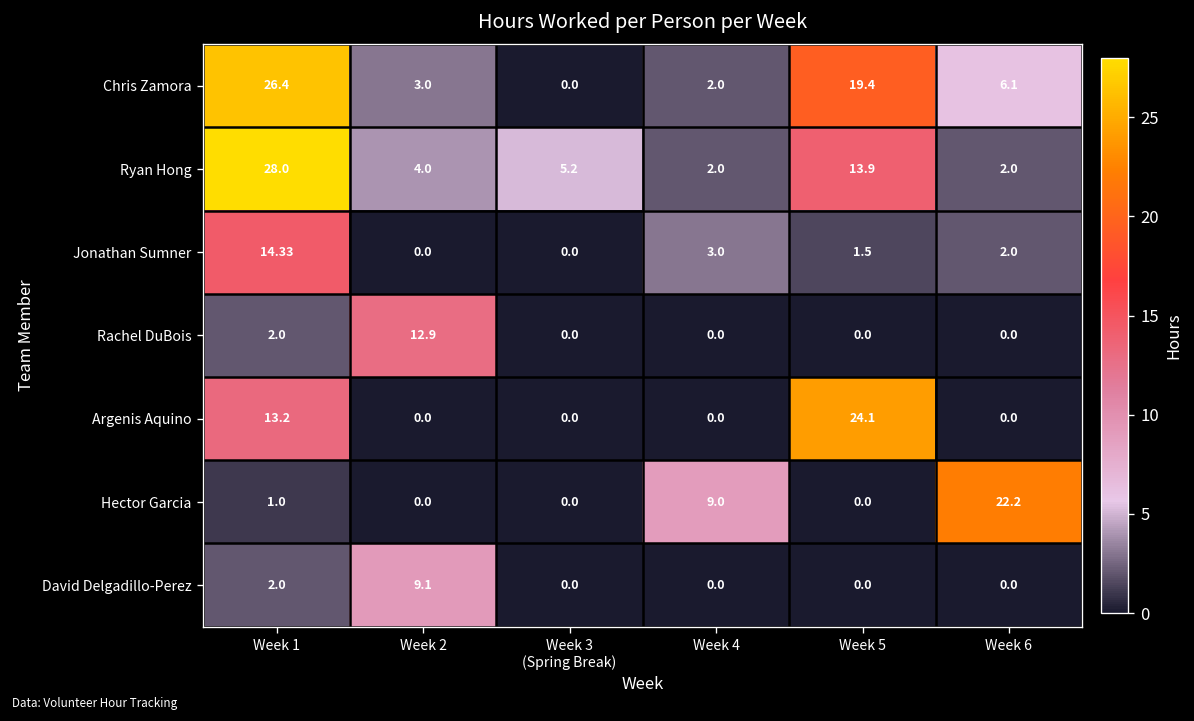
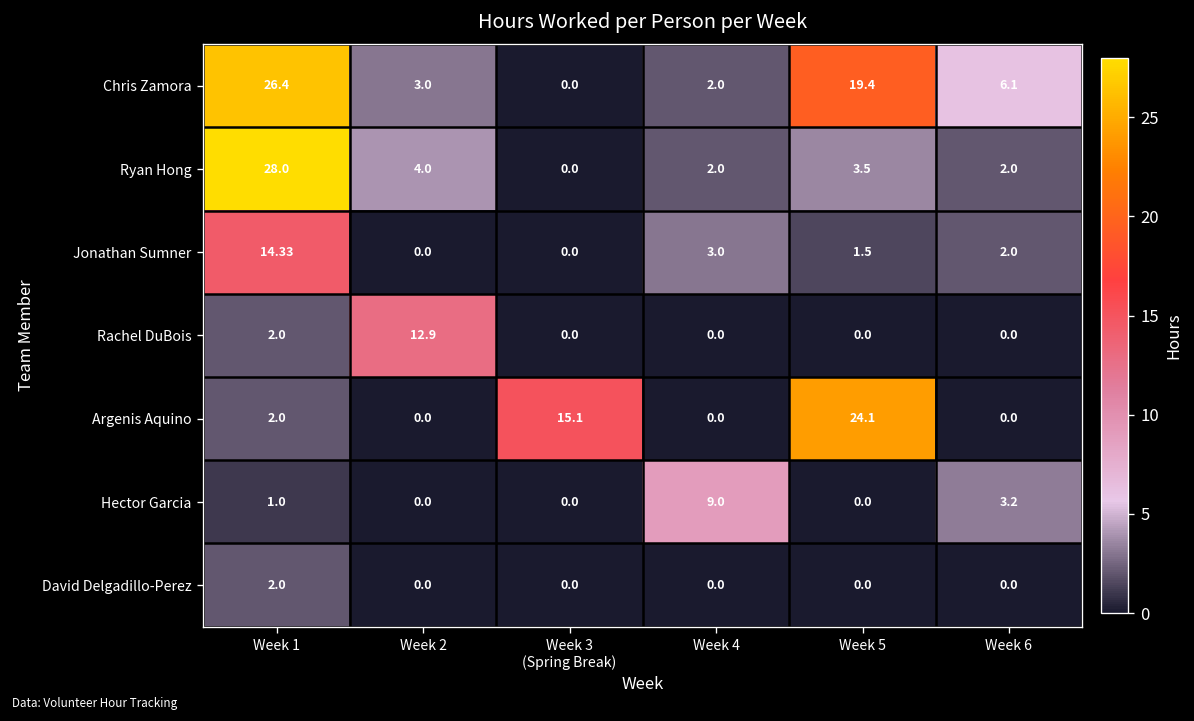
  {
    "Chris Zamora": {
      "Week 1": 26.4,
      "Week 2": 3.0,
      "Week 3 (Spring Break)": 0.0,
      "Week 4": 2.0,
      "Week 5": 19.4,
      "Week 6": 6.1
    },
    "Ryan Hong": {
      "Week 1": 28.0,
      "Week 2": 4.0,
-     "Week 3 (Spring Break)": 5.2,
+     "Week 3 (Spring Break)": 0.0,
      "Week 4": 2.0,
-     "Week 5": 13.9,
+     "Week 5": 3.5,
      "Week 6": 2.0
    },
    "Jonathan Sumner": {
      "Week 1": 14.33,
      "Week 2": 0.0,
      "Week 3 (Spring Break)": 0.0,
      "Week 4": 3.0,
      "Week 5": 1.5,
      "Week 6": 2.0
    },
    "Rachel DuBois": {
      "Week 1": 2.0,
      "Week 2": 12.9,
      "Week 3 (Spring Break)": 0.0,
      "Week 4": 0.0,
      "Week 5": 0.0,
      "Week 6": 0.0
    },
    "Argenis Aquino": {
-     "Week 1": 13.2,
+     "Week 1": 2.0,
      "Week 2": 0.0,
-     "Week 3 (Spring Break)": 0.0,
+     "Week 3 (Spring Break)": 15.1,
      "Week 4": 0.0,
      "Week 5": 24.1,
      "Week 6": 0.0
    },
    "Hector Garcia": {
      "Week 1": 1.0,
      "Week 2": 0.0,
      "Week 3 (Spring Break)": 0.0,
      "Week 4": 9.0,
      "Week 5": 0.0,
-     "Week 6": 22.2
+     "Week 6": 3.2
    },
    "David Delgadillo-Perez": {
      "Week 1": 2.0,
-     "Week 2": 9.1,
+     "Week 2": 0.0,
      "Week 3 (Spring Break)": 0.0,
      "Week 4": 0.0,
      "Week 5": 0.0,
      "Week 6": 0.0
    }
  }
